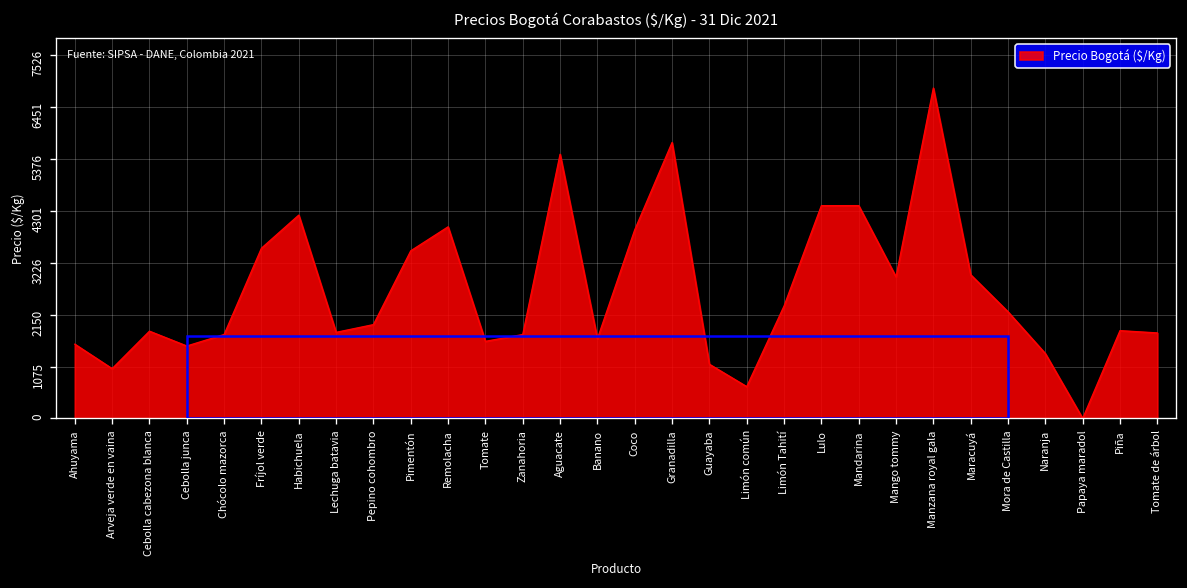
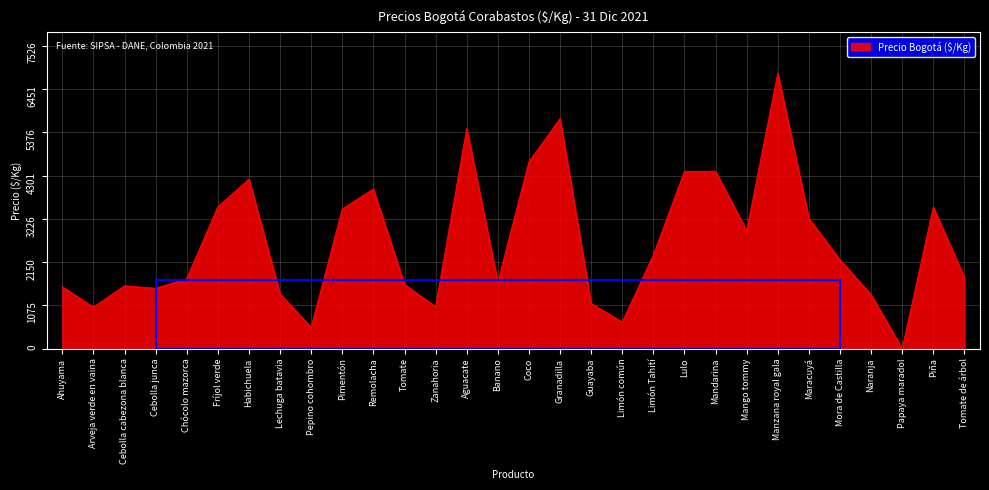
  {
    "Ahuyama": 1500,
    "Arveja verde en vaina": 1000,
-   "Cebolla cabezona blanca": 1800,
+   "Cebolla cabezona blanca": 1600,
    "Cebolla junca": 1500,
    "Chócolo mazorca": 1700,
    "Fríjol verde": 3500,
    "Habichuela": 4200,
-   "Lechuga batavia": 1800,
-   "Pepino cohombro": 1900,
+   "Lechuga batavia": 1400,
+   "Pepino cohombro": 500,
    "Pimentón": 3500,
    "Remolacha": 4000,
    "Tomate": 1600,
-   "Zanahoria": 1700,
+   "Zanahoria": 1000,
    "Aguacate": 5500,
    "Banano": 1700,
-   "Coco": 3900,
+   "Coco": 4600,
    "Granadilla": 5700,
    "Guayaba": 1100,
    "Limón común": 700,
    "Limón Tahití": 2300,
    "Lulo": 4400,
    "Mandarina": 4400,
    "Mango tommy": 2900,
    "Manzana royal gala": 6800,
-   "Maracuyá": 3000,
+   "Maracuyá": 3200,
    "Mora de Castilla": 2200,
    "Naranja": 1300,
    "Papaya maradol": 0,
-   "Piña": 1800,
+   "Piña": 3500,
    "Tomate de árbol": 1800
  }
